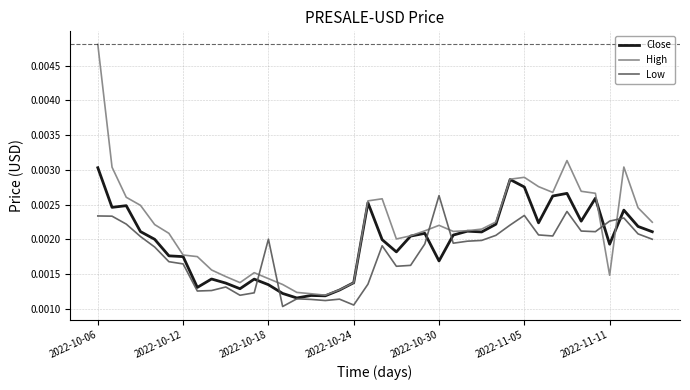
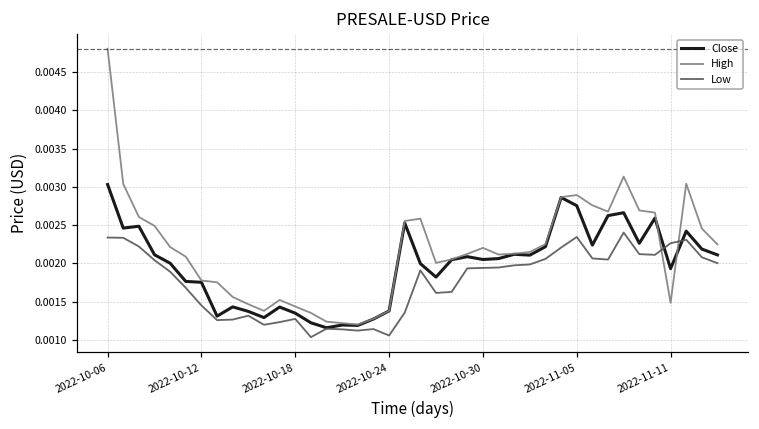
  {
    "Close": {
      "2022-10-06": 0.0030,
      "2022-10-18": 0.0013,
-     "2022-10-30": 0.0017,
+     "2022-10-30": 0.0021,
      "2022-11-05": 0.0028,
      "2022-11-11": 0.0019
    },
    "High": {
      "2022-10-06": 0.0048,
      "2022-10-18": 0.0014,
      "2022-10-30": 0.0022,
      "2022-11-05": 0.0029,
      "2022-11-11": 0.0015
    },
    "Low": {
      "2022-10-06": 0.0023,
-     "2022-10-12": 0.0016,
-     "2022-10-18": 0.0020,
+     "2022-10-12": 0.0015,
+     "2022-10-18": 0.0013,
      "2022-10-24": 0.0011,
-     "2022-10-30": 0.0026,
+     "2022-10-30": 0.0019,
      "2022-11-05": 0.0023,
      "2022-11-11": 0.0023
    }
  }
